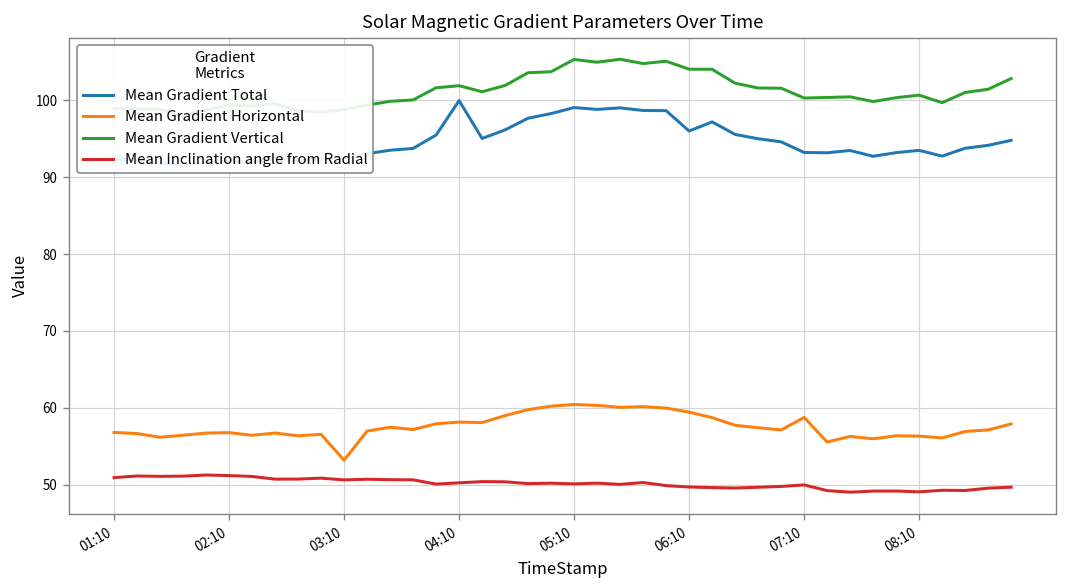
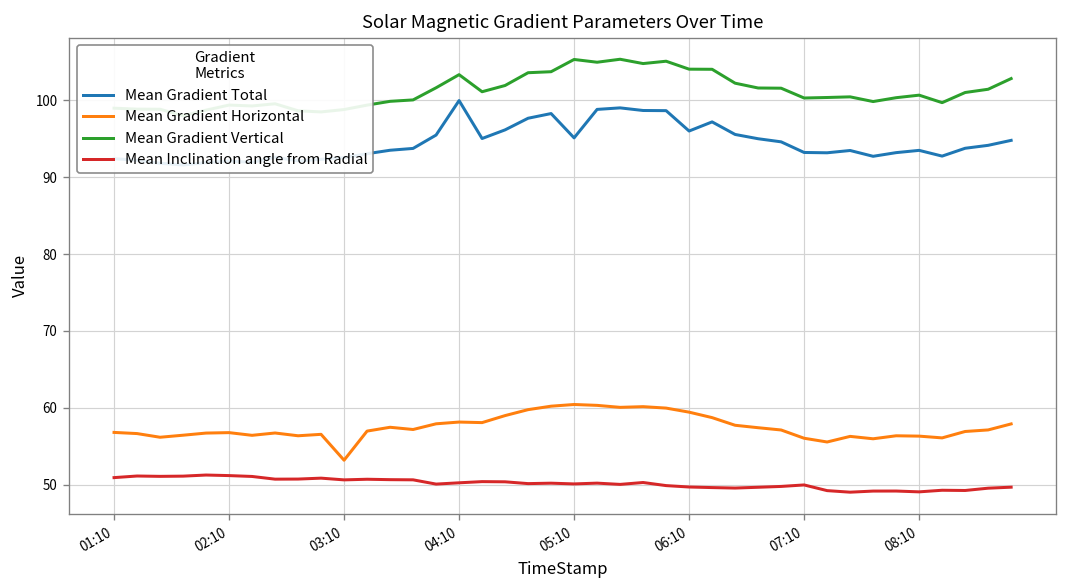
  {
    "Mean Gradient Total": {
      "04:10": 100,
-     "05:10": 99,
+     "05:10": 95,
      "06:10": 96,
      "07:10": 93,
      "08:10": 93
    },
    "Mean Gradient Horizontal": {
      "01:10": 57,
      "02:10": 57,
      "03:10": 53,
      "04:10": 58,
      "05:10": 60,
      "06:10": 59,
-     "07:10": 59,
+     "07:10": 56,
      "08:10": 56
    },
    "Mean Gradient Vertical": {
-     "04:10": 102,
+     "04:10": 103,
      "05:10": 105,
      "06:10": 104,
      "07:10": 100,
      "08:10": 101
    },
    "Mean Inclination angle from Radial": {
      "01:10": 51,
      "02:10": 51,
      "03:10": 51,
      "04:10": 50,
      "05:10": 50,
      "06:10": 50,
      "07:10": 50,
      "08:10": 49
    }
  }
